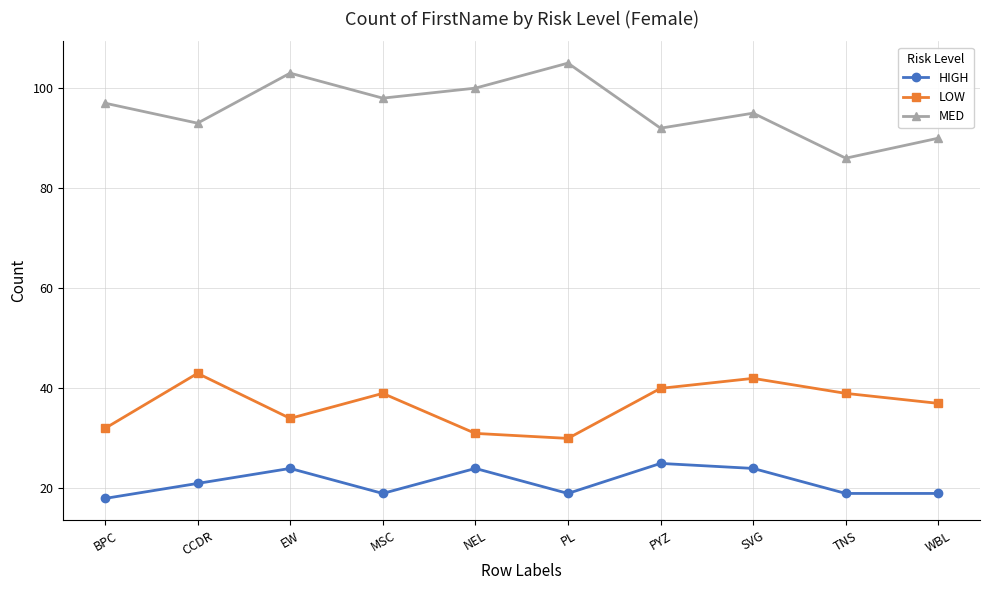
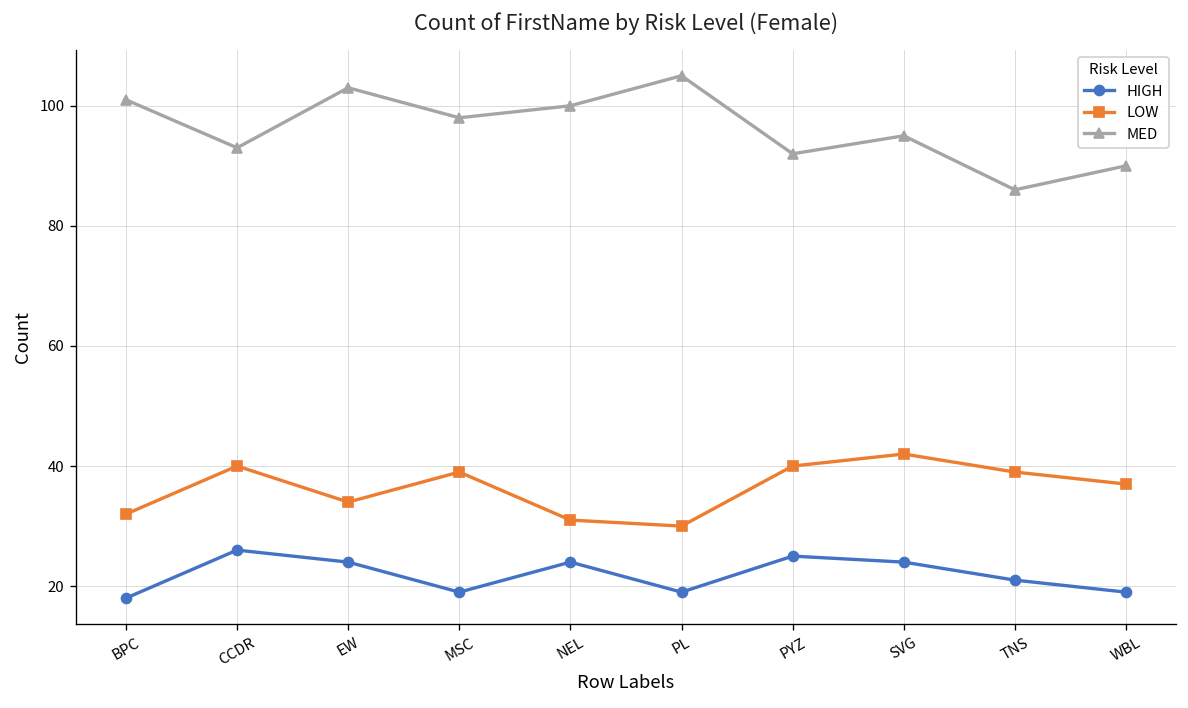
  {
    "HIGH": {
      "BPC": 18,
-     "CCDR": 21,
+     "CCDR": 26,
      "EW": 24,
      "MSC": 19,
      "NEL": 24,
      "PL": 19,
      "PYZ": 25,
      "SVG": 24,
-     "TNS": 19,
+     "TNS": 21,
      "WBL": 19
    },
    "LOW": {
      "BPC": 32,
-     "CCDR": 43,
+     "CCDR": 40,
      "EW": 34,
      "MSC": 39,
      "NEL": 31,
      "PL": 30,
      "PYZ": 40,
      "SVG": 42,
      "TNS": 39,
      "WBL": 37
    },
    "MED": {
-     "BPC": 97,
+     "BPC": 101,
      "CCDR": 93,
      "EW": 103,
      "MSC": 98,
      "NEL": 100,
      "PL": 105,
      "PYZ": 92,
      "SVG": 95,
      "TNS": 86,
      "WBL": 90
    }
  }
